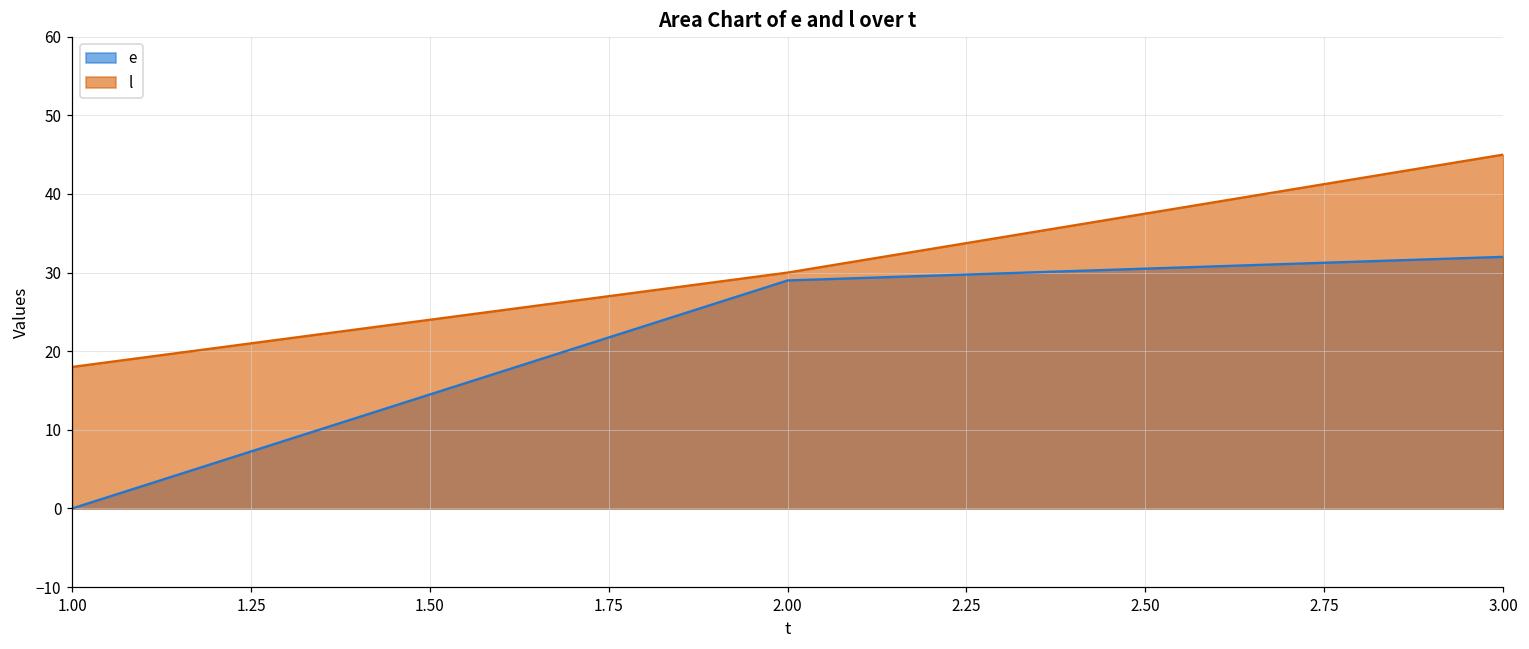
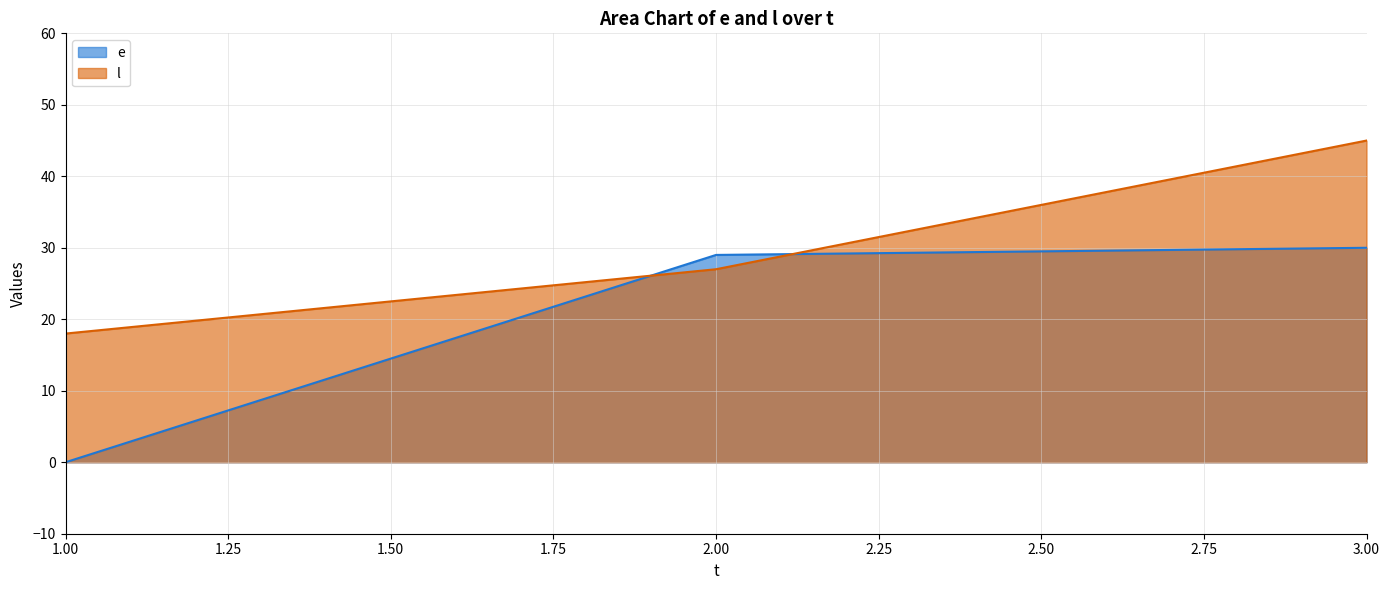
  {
    "e": {
      "1.00": 0,
      "2.00": 29,
-     "3.00": 32
+     "3.00": 30
    },
    "l": {
      "1.00": 18,
-     "2.00": 30,
+     "2.00": 27,
      "3.00": 45
    }
  }
